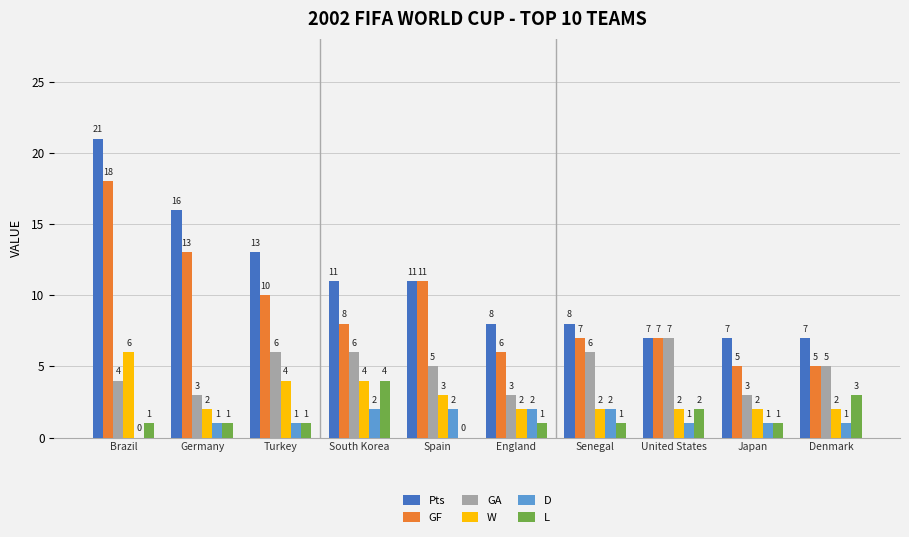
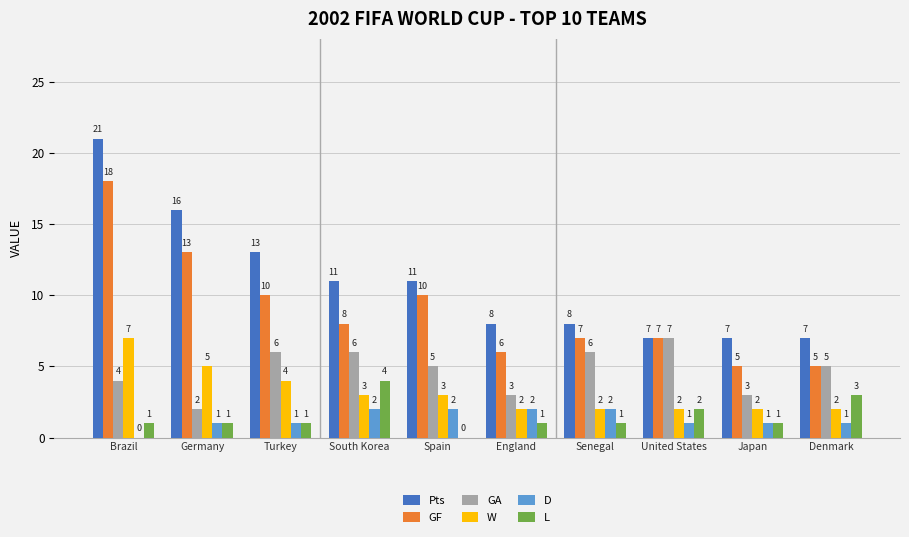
  {
    "GF": {
      "Brazil": 18,
      "Germany": 13,
      "Turkey": 10,
      "South Korea": 8,
-     "Spain": 11,
+     "Spain": 10,
      "England": 6,
      "Senegal": 7,
      "United States": 7,
      "Japan": 5,
      "Denmark": 5
    },
    "GA": {
      "Brazil": 4,
-     "Germany": 3,
+     "Germany": 2,
      "Turkey": 6,
      "South Korea": 6,
      "Spain": 5,
      "England": 3,
      "Senegal": 6,
      "United States": 7,
      "Japan": 3,
      "Denmark": 5
    },
    "W": {
-     "Brazil": 6,
-     "Germany": 2,
+     "Brazil": 7,
+     "Germany": 5,
      "Turkey": 4,
-     "South Korea": 4,
+     "South Korea": 3,
      "Spain": 3,
      "England": 2,
      "Senegal": 2,
      "United States": 2,
      "Japan": 2,
      "Denmark": 2
    },
    "L": {
      "Brazil": 1,
      "Germany": 1,
      "Turkey": 1,
      "South Korea": 4,
      "Spain": 0,
      "England": 1,
      "Senegal": 1,
      "United States": 2,
      "Japan": 1,
      "Denmark": 3
    }
  }
